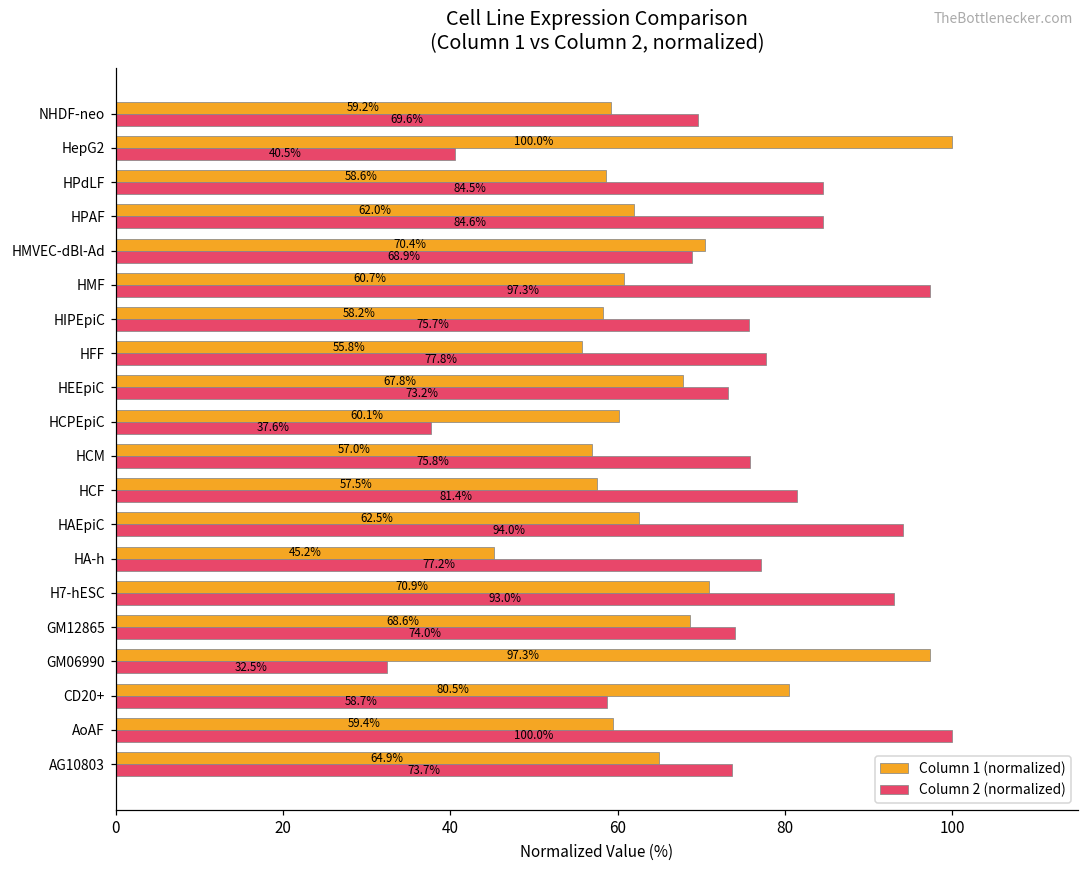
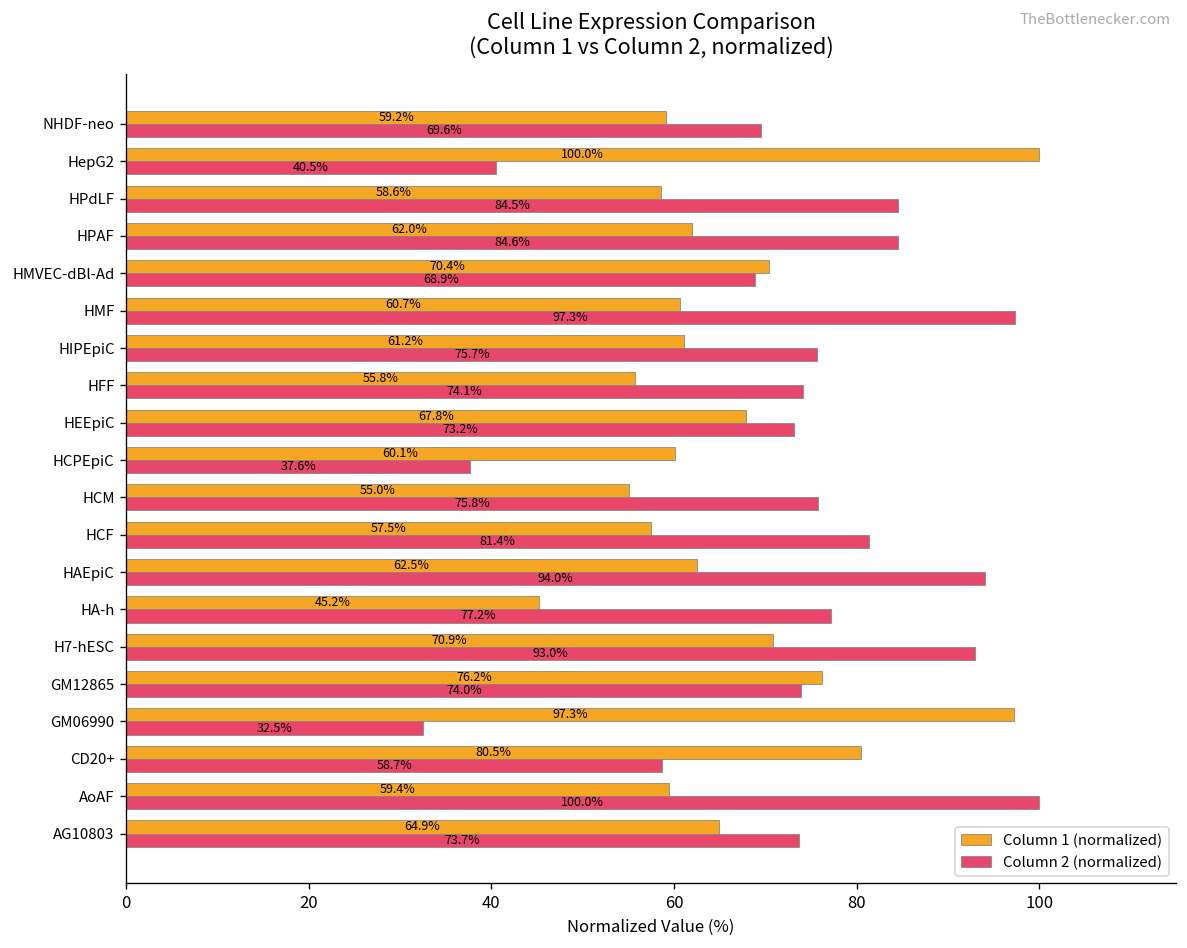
  {
    "Column 1 (normalized)": {
      "NHDF-neo": "59.2%",
      "HepG2": "100.0%",
      "HPdLF": "58.6%",
      "HPAF": "62.0%",
      "HMVEC-dBl-Ad": "70.4%",
      "HMF": "60.7%",
-     "HIPEpiC": "58.2%",
+     "HIPEpiC": "61.2%",
      "HFF": "55.8%",
      "HEEpiC": "67.8%",
      "HCPEpiC": "60.1%",
-     "HCM": "57.0%",
+     "HCM": "55.0%",
      "HCF": "57.5%",
      "HAEpiC": "62.5%",
      "HA-h": "45.2%",
      "H7-hESC": "70.9%",
-     "GM12865": "68.6%",
+     "GM12865": "76.2%",
      "GM06990": "97.3%",
      "CD20+": "80.5%",
      "AoAF": "59.4%",
      "AG10803": "64.9%"
    },
    "Column 2 (normalized)": {
      "NHDF-neo": "69.6%",
      "HepG2": "40.5%",
      "HPdLF": "84.5%",
      "HPAF": "84.6%",
      "HMVEC-dBl-Ad": "68.9%",
      "HMF": "97.3%",
      "HIPEpiC": "75.7%",
-     "HFF": "77.8%",
+     "HFF": "74.1%",
      "HEEpiC": "73.2%",
      "HCPEpiC": "37.6%",
      "HCM": "75.8%",
      "HCF": "81.4%",
      "HAEpiC": "94.0%",
      "HA-h": "77.2%",
      "H7-hESC": "93.0%",
      "GM12865": "74.0%",
      "GM06990": "32.5%",
      "CD20+": "58.7%",
      "AoAF": "100.0%",
      "AG10803": "73.7%"
    }
  }
